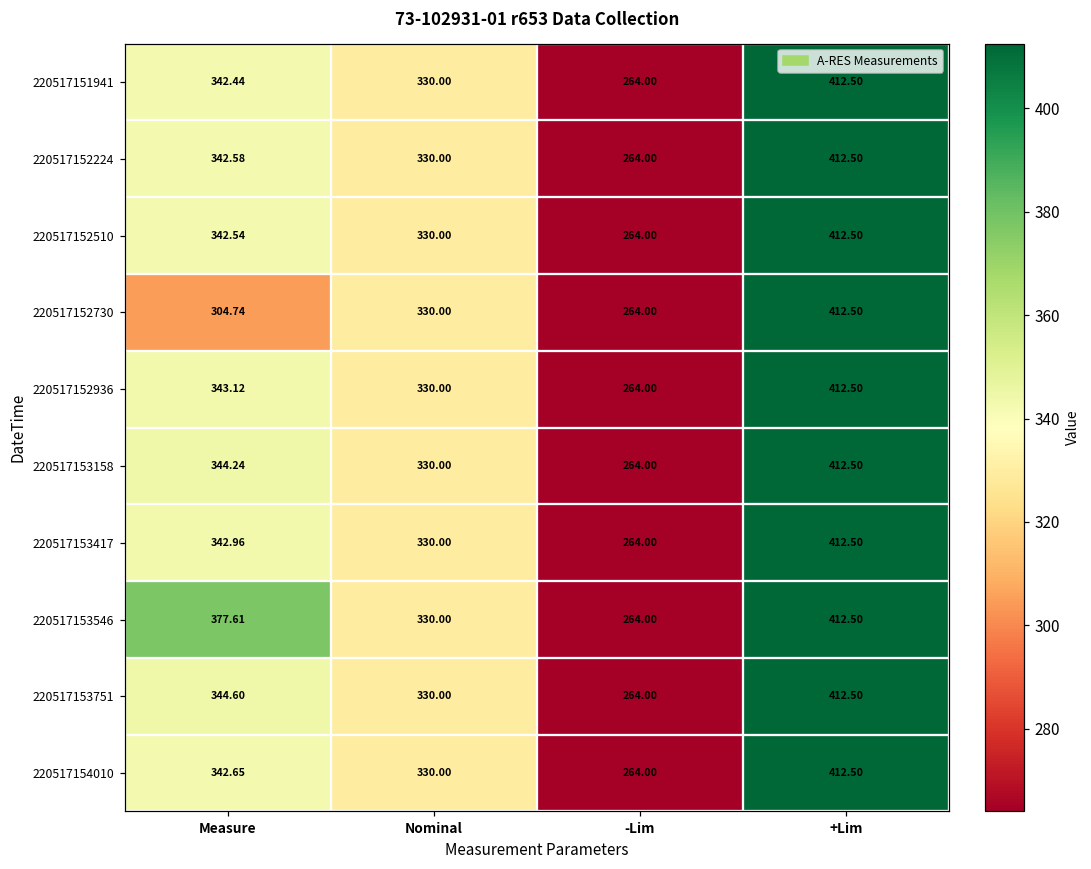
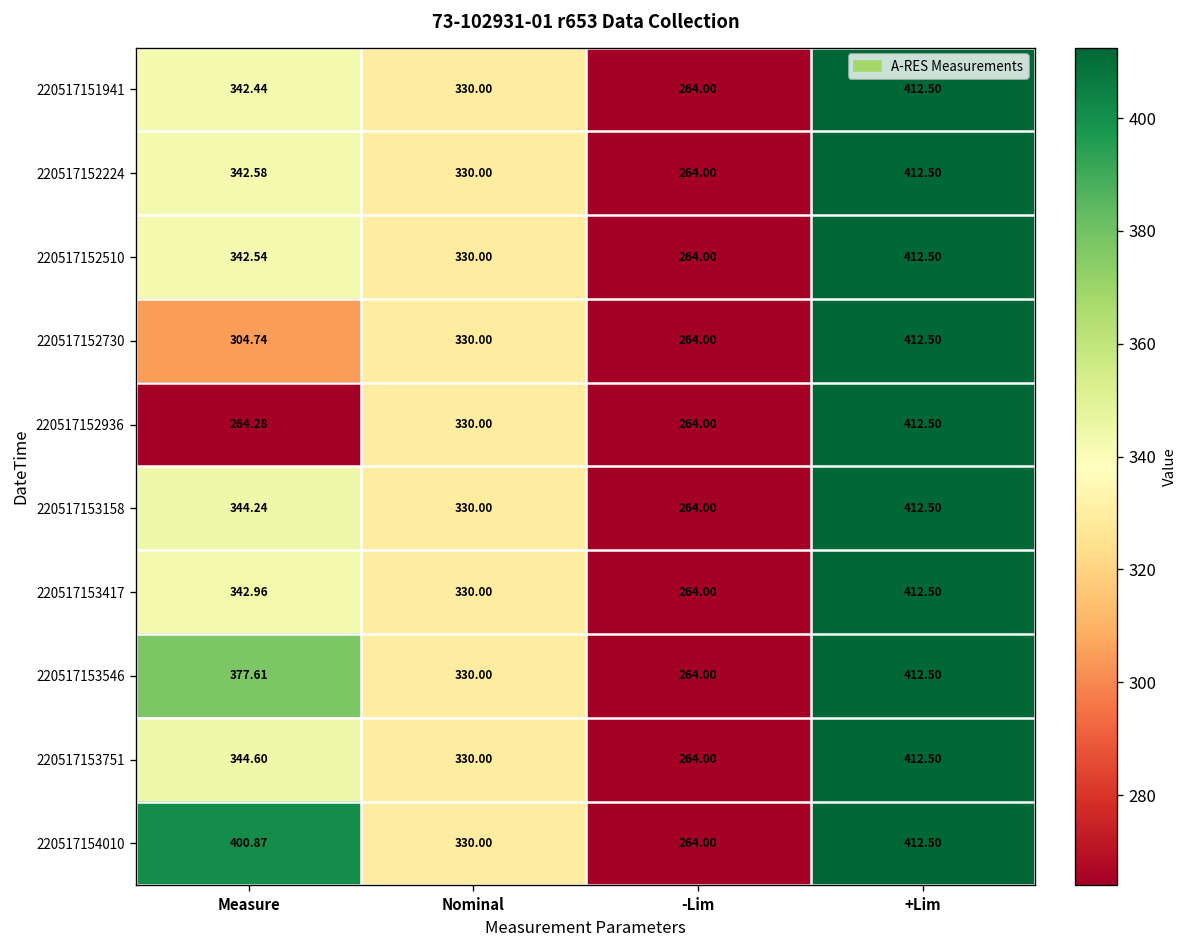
  {
    "220517151941": {
      "Measure": 342.44,
      "Nominal": 330.00,
      "-Lim": 264.00,
      "+Lim": 412.50
    },
    "220517152224": {
      "Measure": 342.58,
      "Nominal": 330.00,
      "-Lim": 264.00,
      "+Lim": 412.50
    },
    "220517152510": {
      "Measure": 342.54,
      "Nominal": 330.00,
      "-Lim": 264.00,
      "+Lim": 412.50
    },
    "220517152730": {
      "Measure": 304.74,
      "Nominal": 330.00,
      "-Lim": 264.00,
      "+Lim": 412.50
    },
    "220517152936": {
-     "Measure": 343.12,
+     "Measure": 264.28,
      "Nominal": 330.00,
      "-Lim": 264.00,
      "+Lim": 412.50
    },
    "220517153158": {
      "Measure": 344.24,
      "Nominal": 330.00,
      "-Lim": 264.00,
      "+Lim": 412.50
    },
    "220517153417": {
      "Measure": 342.96,
      "Nominal": 330.00,
      "-Lim": 264.00,
      "+Lim": 412.50
    },
    "220517153546": {
      "Measure": 377.61,
      "Nominal": 330.00,
      "-Lim": 264.00,
      "+Lim": 412.50
    },
    "220517153751": {
      "Measure": 344.60,
      "Nominal": 330.00,
      "-Lim": 264.00,
      "+Lim": 412.50
    },
    "220517154010": {
-     "Measure": 342.65,
+     "Measure": 400.87,
      "Nominal": 330.00,
      "-Lim": 264.00,
      "+Lim": 412.50
    }
  }
